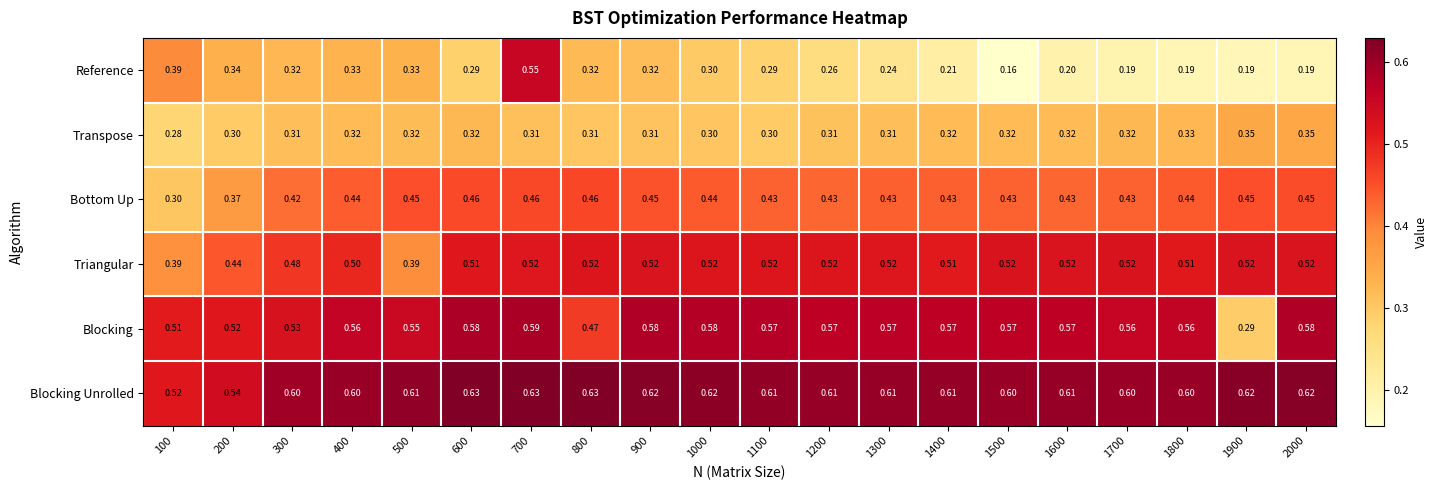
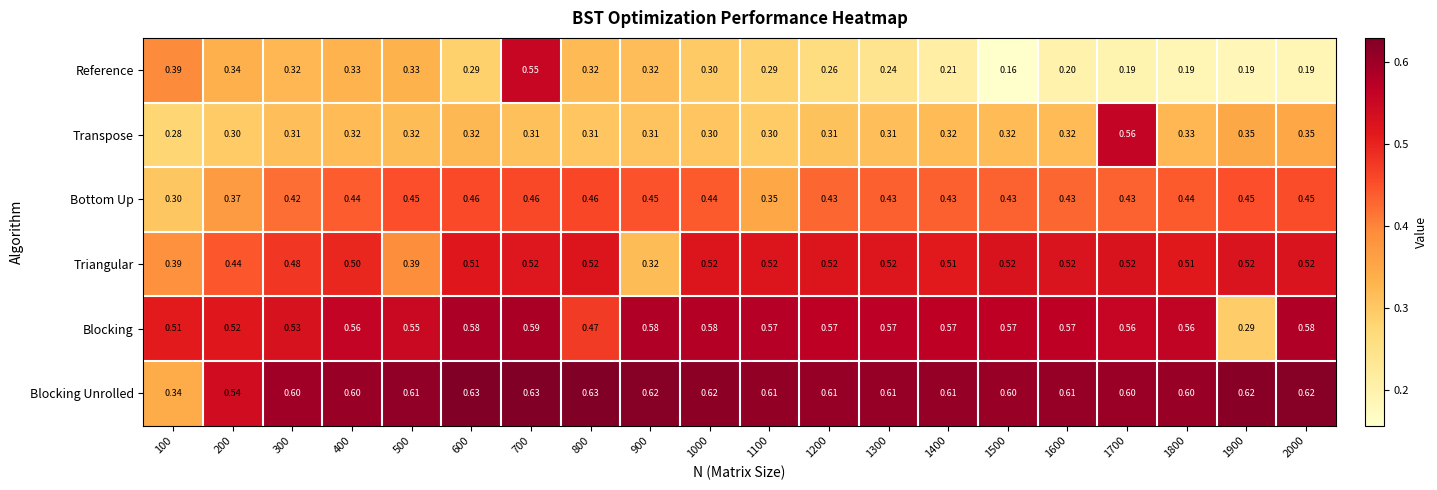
  {
    "Reference": {
      "100": 0.39,
      "200": 0.34,
      "300": 0.32,
      "400": 0.33,
      "500": 0.33,
      "600": 0.29,
      "700": 0.55,
      "800": 0.32,
      "900": 0.32,
      "1000": 0.30,
      "1100": 0.29,
      "1200": 0.26,
      "1300": 0.24,
      "1400": 0.21,
      "1500": 0.16,
      "1600": 0.20,
      "1700": 0.19,
      "1800": 0.19,
      "1900": 0.19,
      "2000": 0.19
    },
    "Transpose": {
      "100": 0.28,
      "200": 0.30,
      "300": 0.31,
      "400": 0.32,
      "500": 0.32,
      "600": 0.32,
      "700": 0.31,
      "800": 0.31,
      "900": 0.31,
      "1000": 0.30,
      "1100": 0.30,
      "1200": 0.31,
      "1300": 0.31,
      "1400": 0.32,
      "1500": 0.32,
      "1600": 0.32,
-     "1700": 0.32,
+     "1700": 0.56,
      "1800": 0.33,
      "1900": 0.35,
      "2000": 0.35
    },
    "Bottom Up": {
      "100": 0.30,
      "200": 0.37,
      "300": 0.42,
      "400": 0.44,
      "500": 0.45,
      "600": 0.46,
      "700": 0.46,
      "800": 0.46,
      "900": 0.45,
      "1000": 0.44,
-     "1100": 0.43,
+     "1100": 0.35,
      "1200": 0.43,
      "1300": 0.43,
      "1400": 0.43,
      "1500": 0.43,
      "1600": 0.43,
      "1700": 0.43,
      "1800": 0.44,
      "1900": 0.45,
      "2000": 0.45
    },
    "Triangular": {
      "100": 0.39,
      "200": 0.44,
      "300": 0.48,
      "400": 0.50,
      "500": 0.39,
      "600": 0.51,
      "700": 0.52,
      "800": 0.52,
-     "900": 0.52,
+     "900": 0.32,
      "1000": 0.52,
      "1100": 0.52,
      "1200": 0.52,
      "1300": 0.52,
      "1400": 0.51,
      "1500": 0.52,
      "1600": 0.52,
      "1700": 0.52,
      "1800": 0.51,
      "1900": 0.52,
      "2000": 0.52
    },
    "Blocking": {
      "100": 0.51,
      "200": 0.52,
      "300": 0.53,
      "400": 0.56,
      "500": 0.55,
      "600": 0.58,
      "700": 0.59,
      "800": 0.47,
      "900": 0.58,
      "1000": 0.58,
      "1100": 0.57,
      "1200": 0.57,
      "1300": 0.57,
      "1400": 0.57,
      "1500": 0.57,
      "1600": 0.57,
      "1700": 0.56,
      "1800": 0.56,
      "1900": 0.29,
      "2000": 0.58
    },
    "Blocking Unrolled": {
-     "100": 0.52,
+     "100": 0.34,
      "200": 0.54,
      "300": 0.60,
      "400": 0.60,
      "500": 0.61,
      "600": 0.63,
      "700": 0.63,
      "800": 0.63,
      "900": 0.62,
      "1000": 0.62,
      "1100": 0.61,
      "1200": 0.61,
      "1300": 0.61,
      "1400": 0.61,
      "1500": 0.60,
      "1600": 0.61,
      "1700": 0.60,
      "1800": 0.60,
      "1900": 0.62,
      "2000": 0.62
    }
  }
